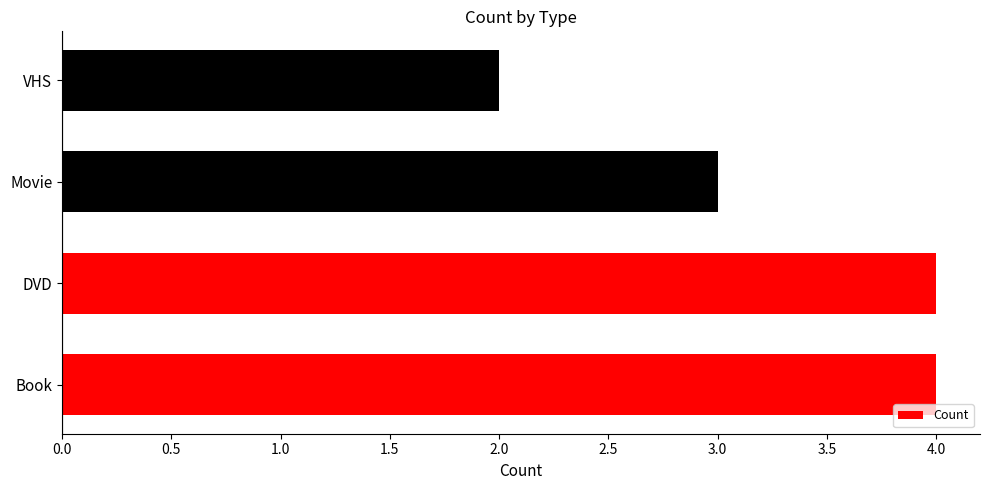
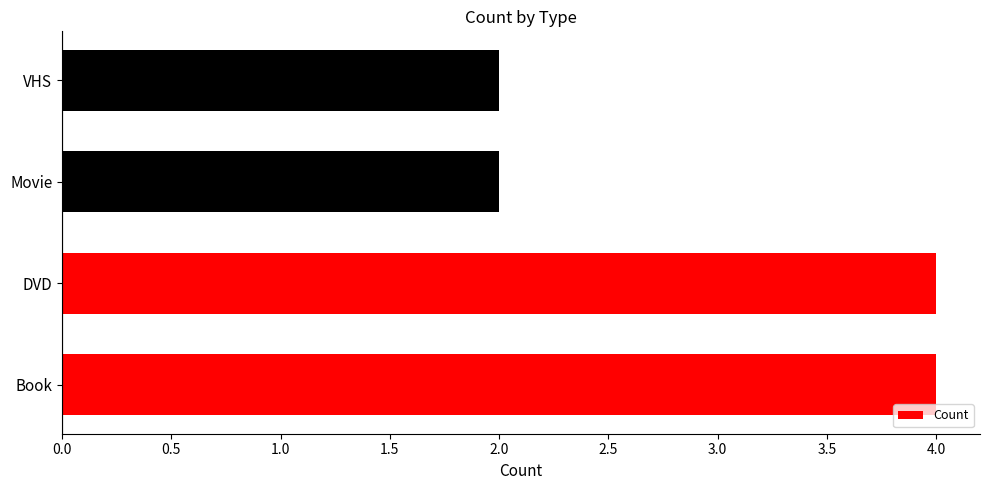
  {
    "VHS": 2,
-   "Movie": 3,
+   "Movie": 2,
    "DVD": 4,
    "Book": 4
  }
